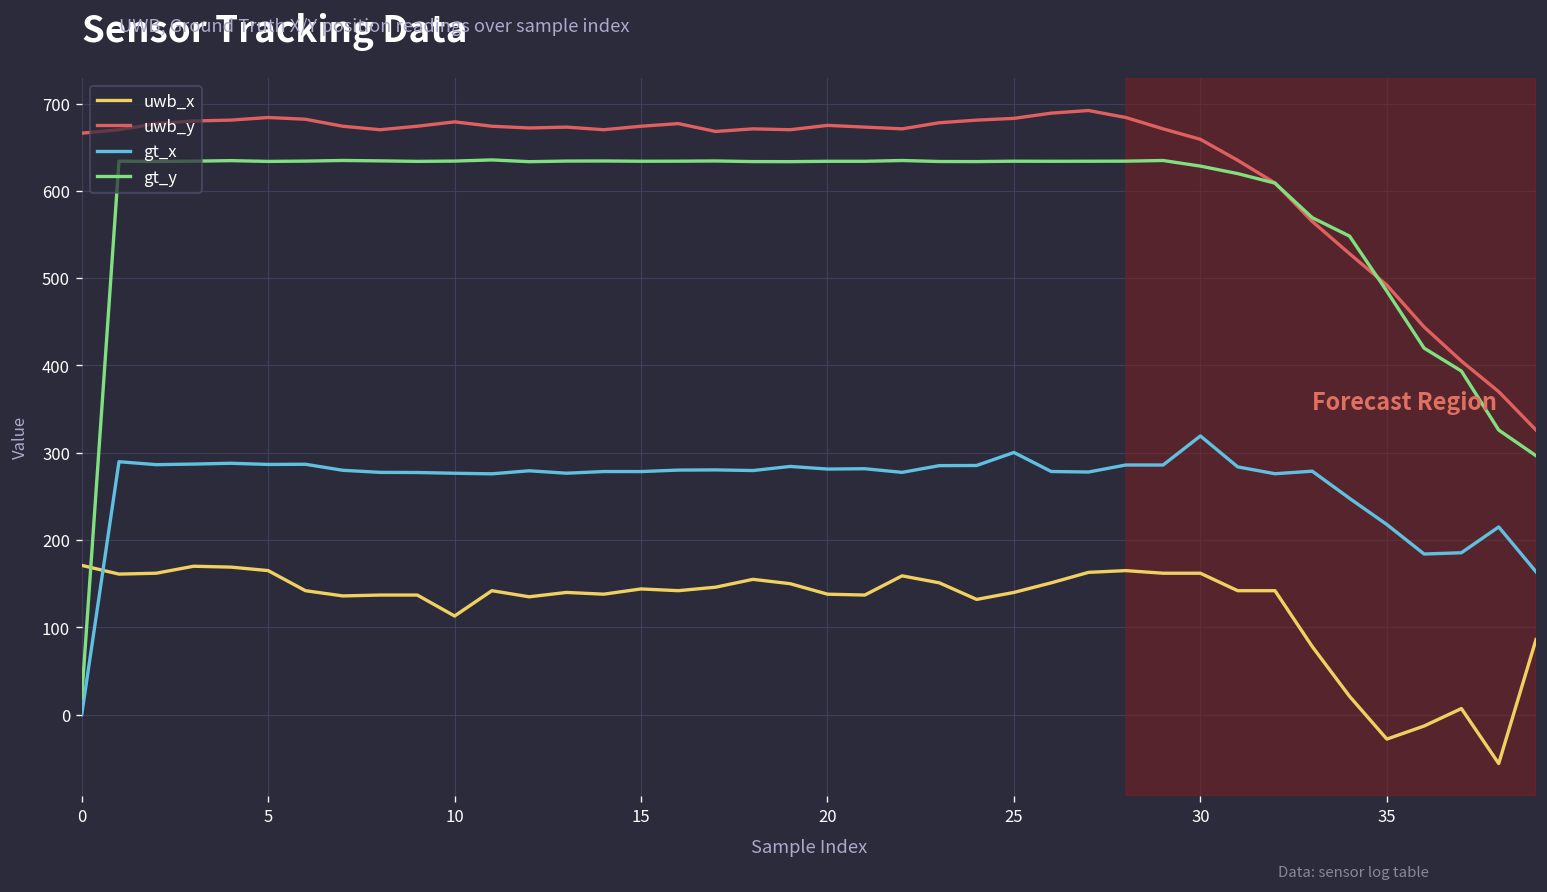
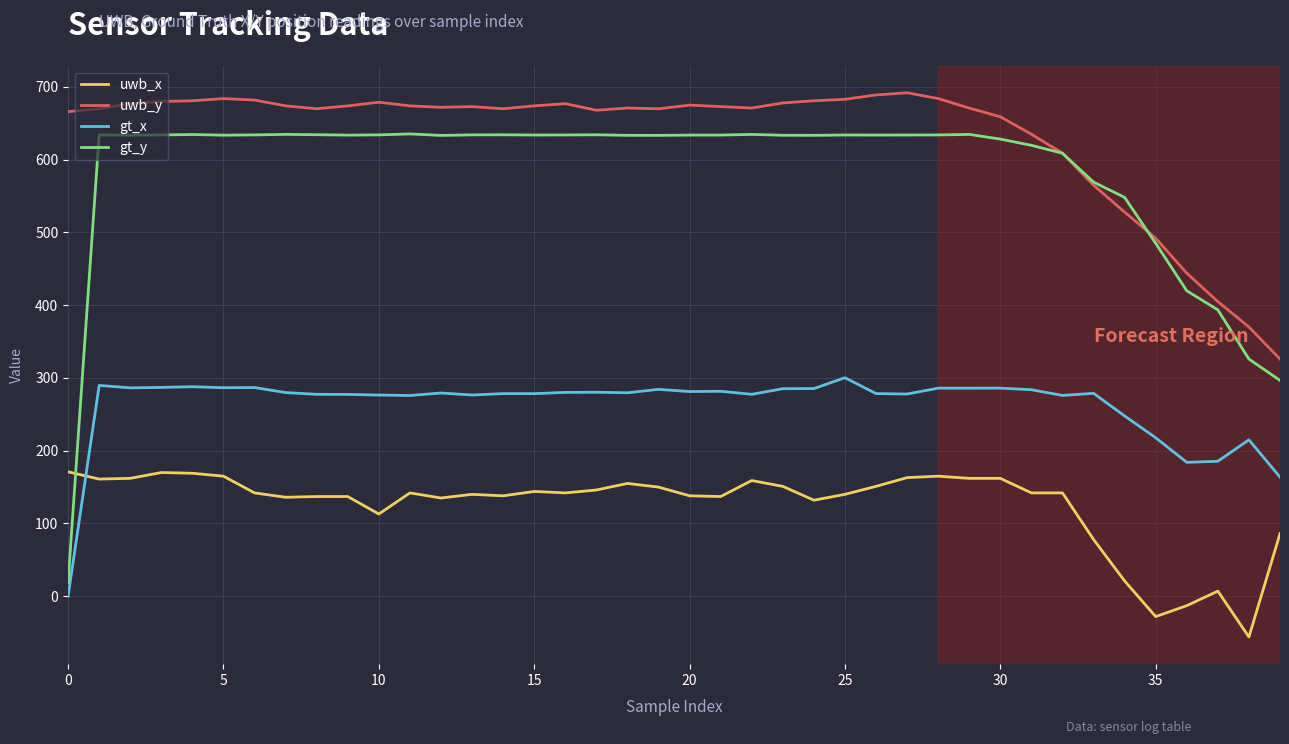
  {
    "uwb_x": {
      "0": 170,
      "5": 170,
      "10": 110,
      "15": 140,
      "20": 140,
      "25": 140,
      "30": 160,
      "35": -30
    },
    "uwb_y": {
      "0": 670,
      "5": 680,
      "10": 680,
      "15": 670,
      "20": 680,
      "25": 680,
      "30": 660,
      "35": 490
    },
    "gt_x": {
      "0": 0,
      "5": 290,
      "10": 280,
      "15": 280,
      "20": 280,
      "25": 300,
-     "30": 320,
+     "30": 290,
      "35": 220
    },
    "gt_y": {
      "0": 20,
      "5": 630,
      "10": 630,
      "15": 630,
      "20": 630,
      "25": 630,
      "30": 630,
      "35": 490
    }
  }
